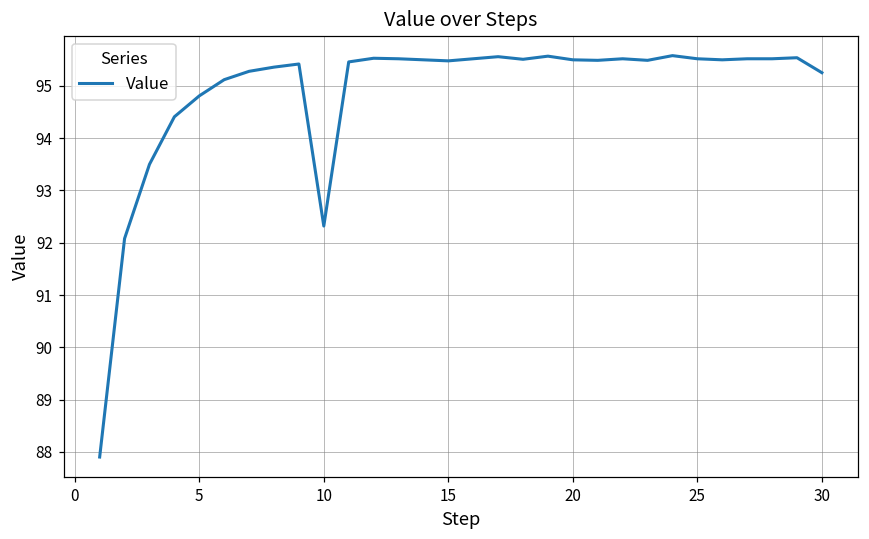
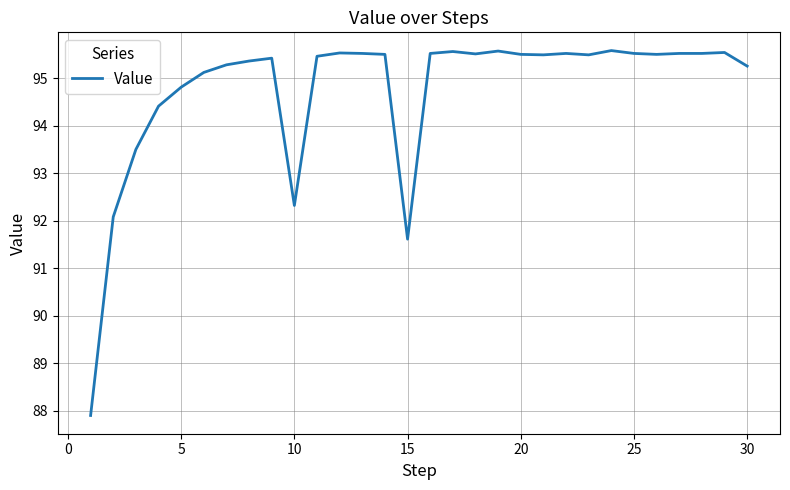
  {
    "5": 94.8,
    "10": 92.3,
-   "15": 95.5,
+   "15": 91.6,
    "20": 95.5,
    "25": 95.5,
    "30": 95.3
  }
